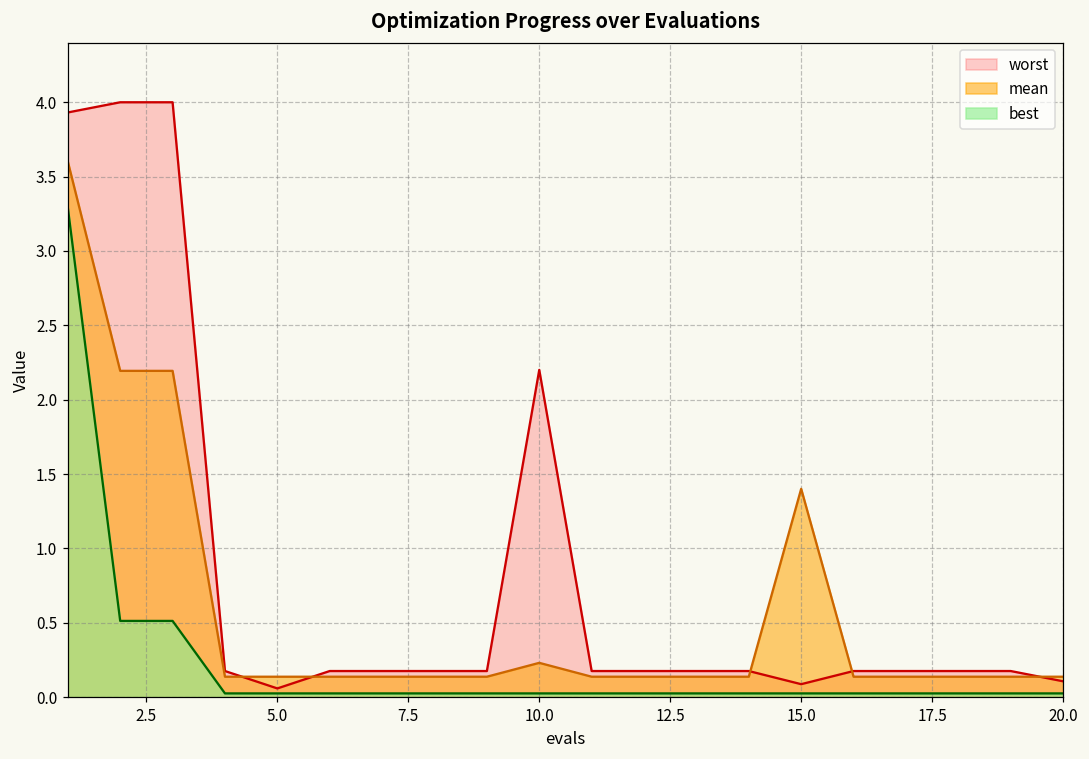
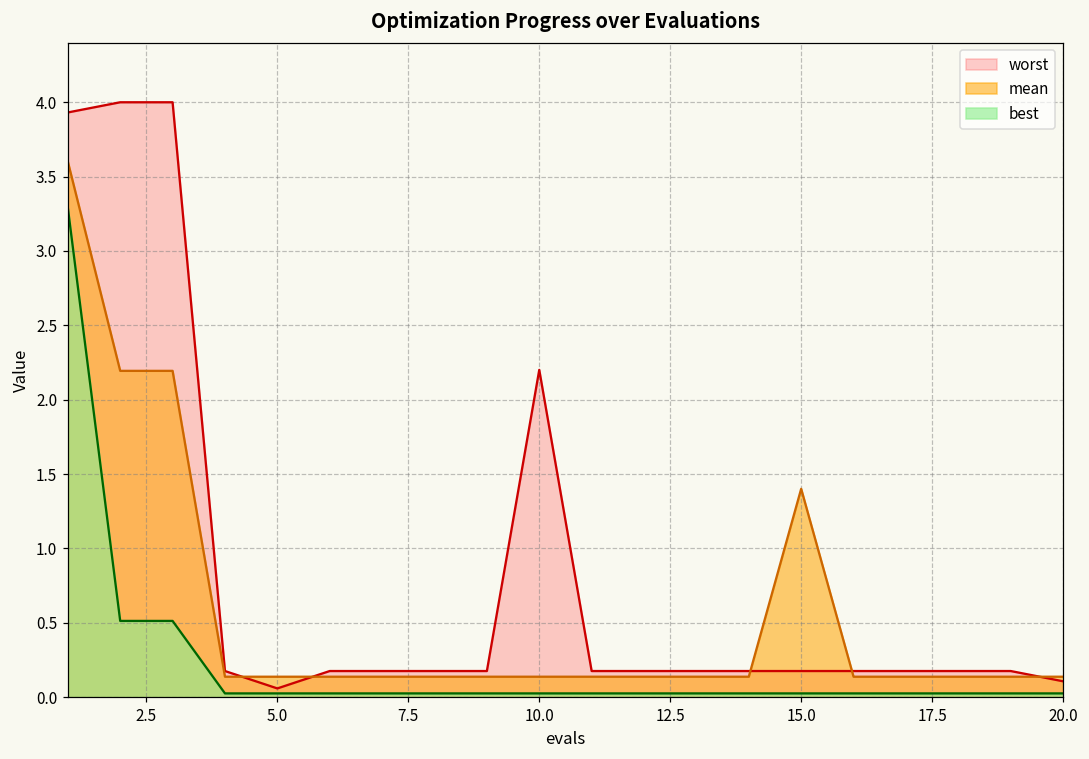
  {
    "worst": {
      "5.0": 0.06,
      "10.0": 2.20,
-     "15.0": 0.09,
+     "15.0": 0.18,
      "20.0": 0.11
    },
    "mean": {
      "5.0": 0.14,
-     "10.0": 0.23,
+     "10.0": 0.14,
      "15.0": 1.40,
      "20.0": 0.14
    },
    "best": {
      "5.0": 0.02,
      "10.0": 0.02,
      "15.0": 0.02,
      "20.0": 0.02
    }
  }
